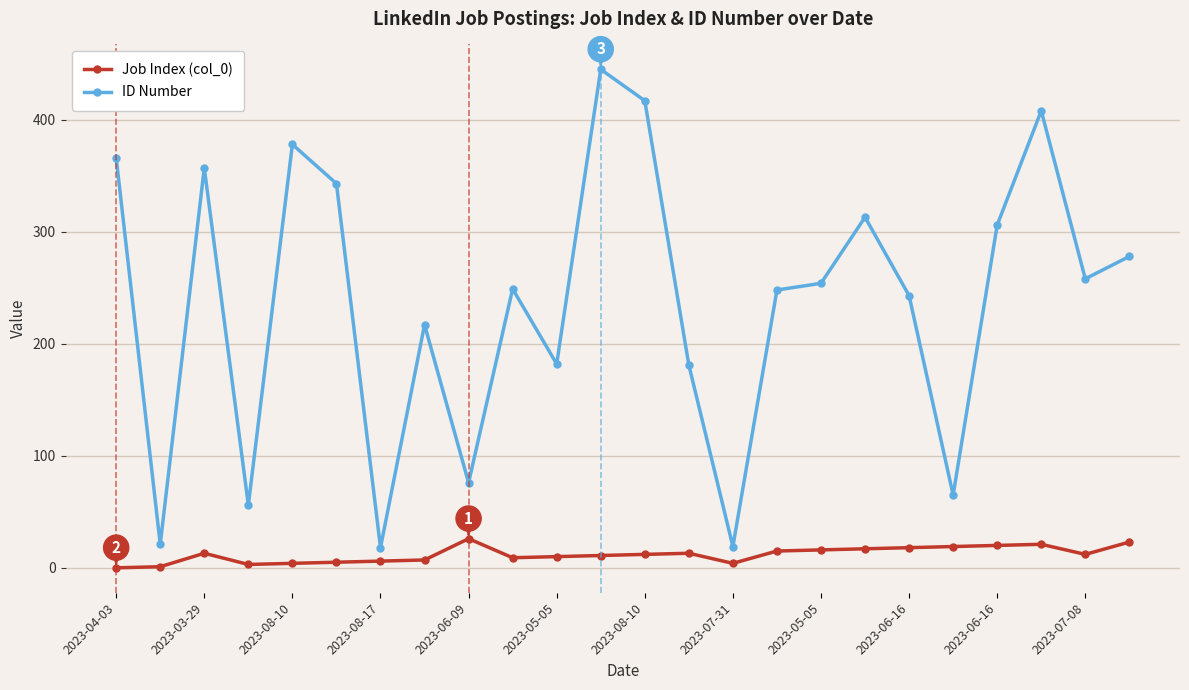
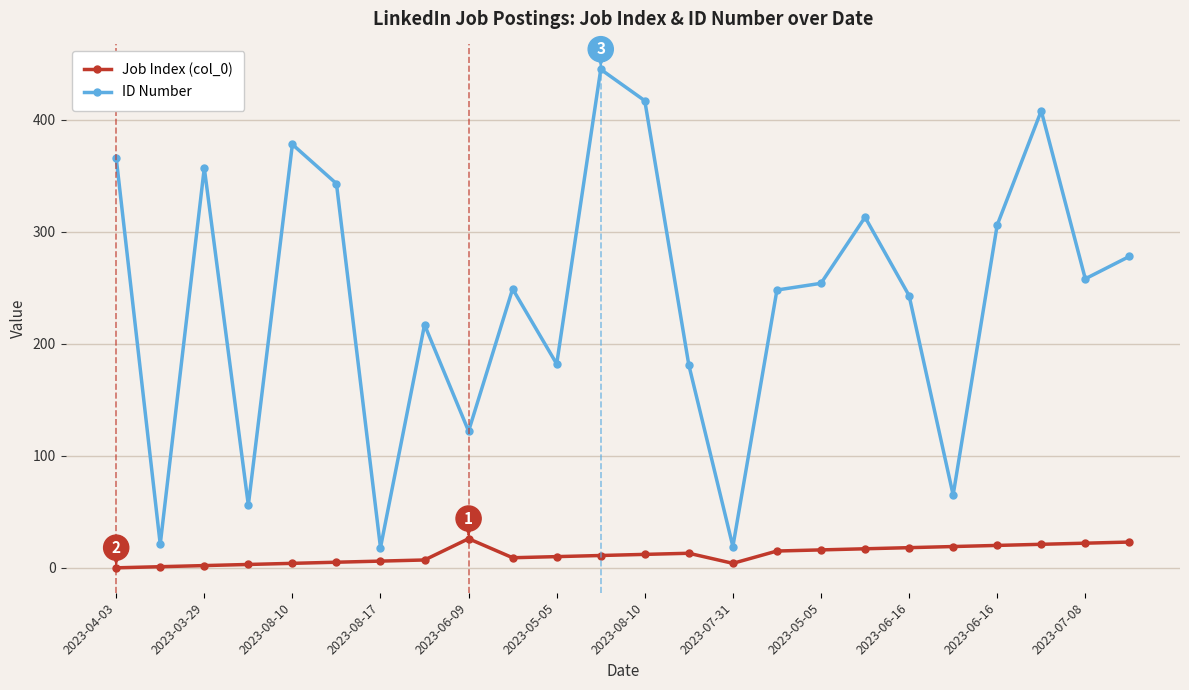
  {
    "Job Index (col_0)": {
-     "2023-03-29": 13,
+     "2023-03-29": 2,
      "2023-08-17": 6,
      "2023-07-31": 4,
-     "2023-07-08": 12
+     "2023-07-08": 22
    },
    "ID Number": {
      "2023-04-03": 366,
      "2023-03-29": 357,
      "2023-08-17": 18,
-     "2023-06-09": 76,
+     "2023-06-09": 122,
      "2023-07-31": 19,
      "2023-07-08": 258
    }
  }
